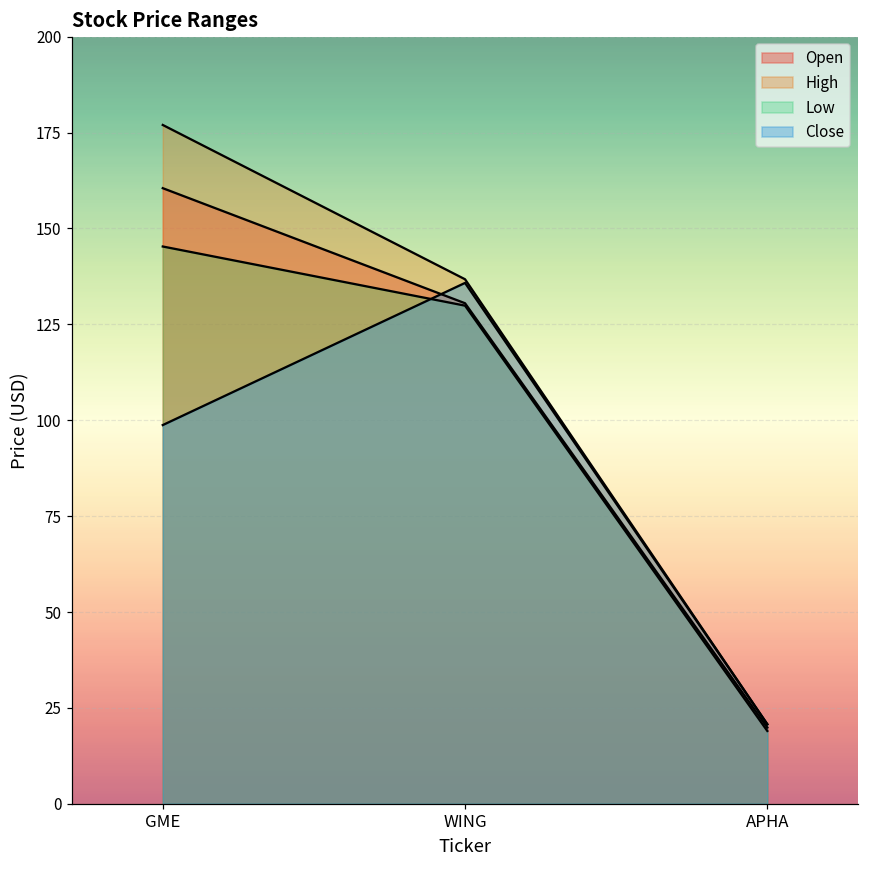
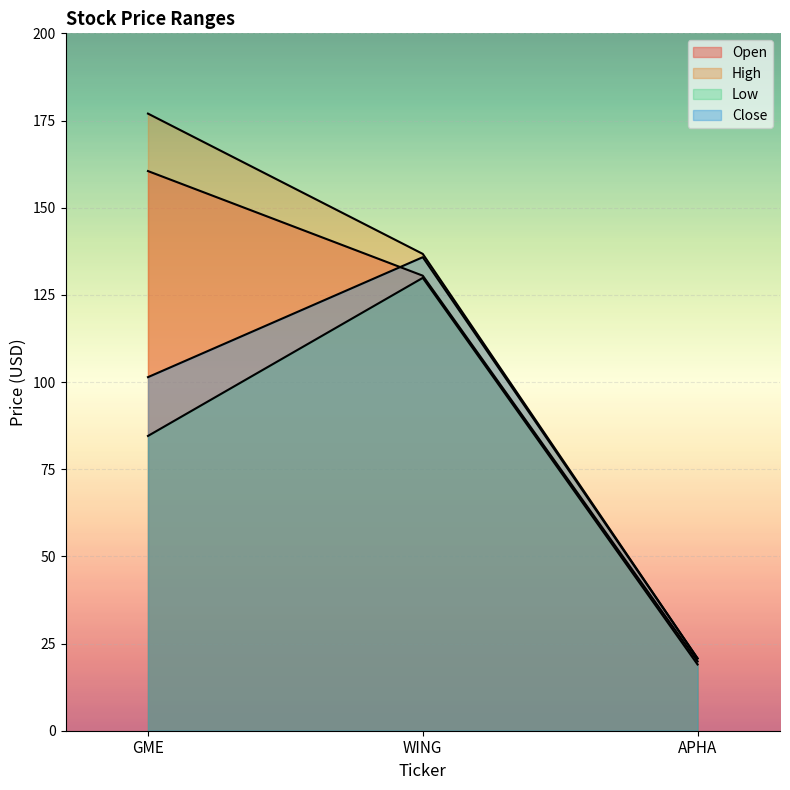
  {
    "Low": {
-     "GME": 145,
+     "GME": 85,
      "APHA": 19
    },
    "Close": {
-     "GME": 99,
+     "GME": 101,
      "WING": 136
    }
  }
